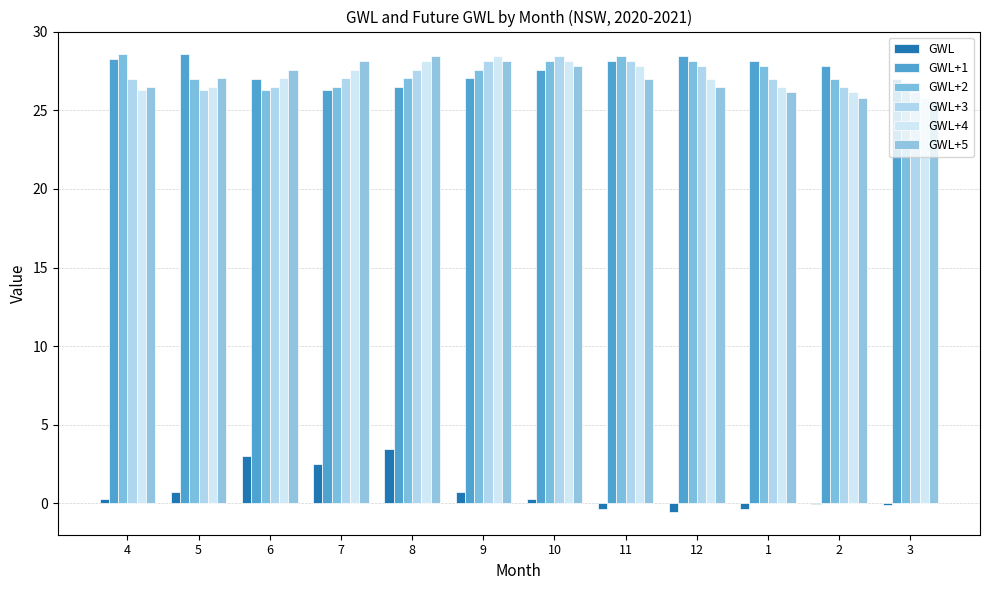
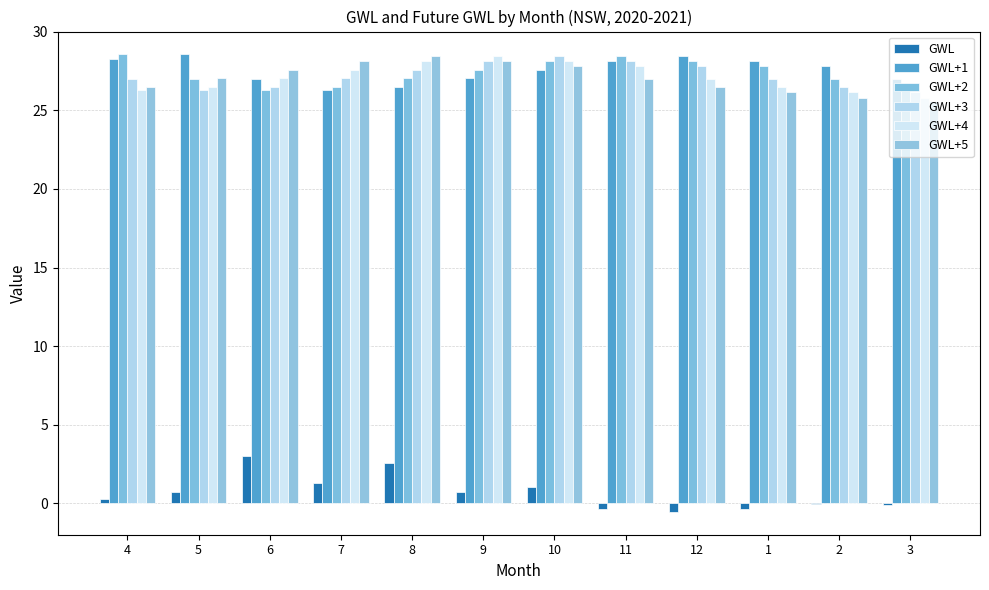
  {
    "GWL": {
      "4": 0.3,
      "5": 0.7,
      "6": 3.0,
-     "7": 2.5,
-     "8": 3.4,
+     "7": 1.3,
+     "8": 2.6,
      "9": 0.7,
-     "10": 0.3,
+     "10": 1.0,
      "11": -0.4,
      "12": -0.5,
      "1": -0.4
    }
  }
